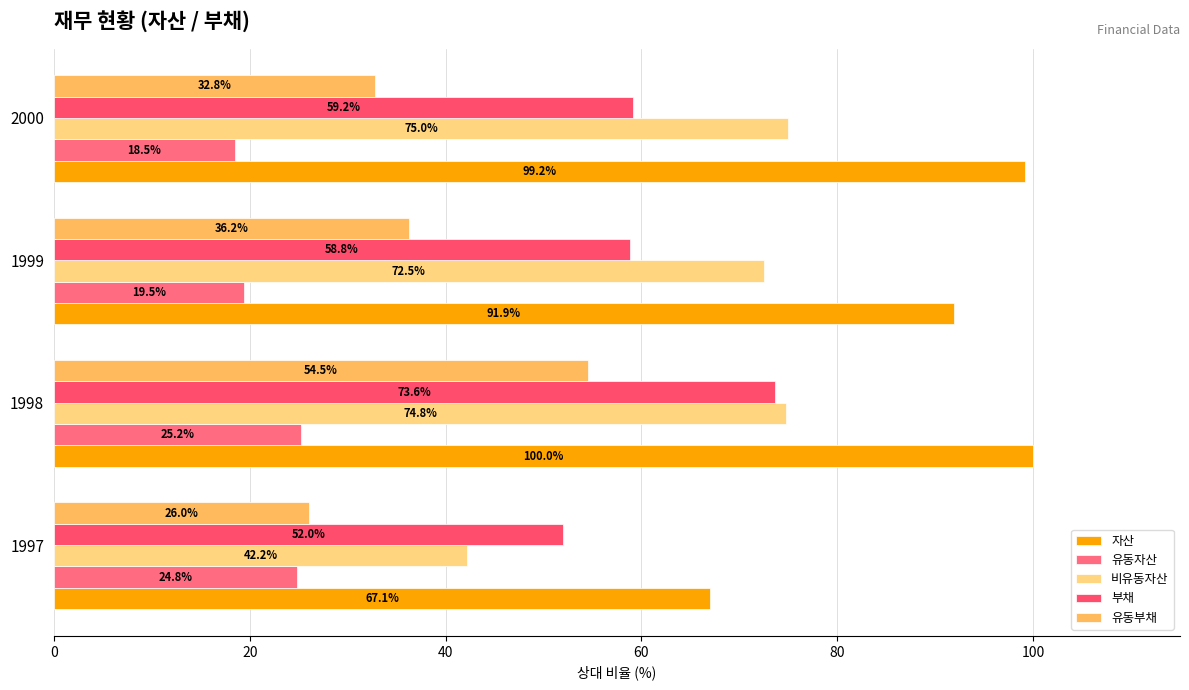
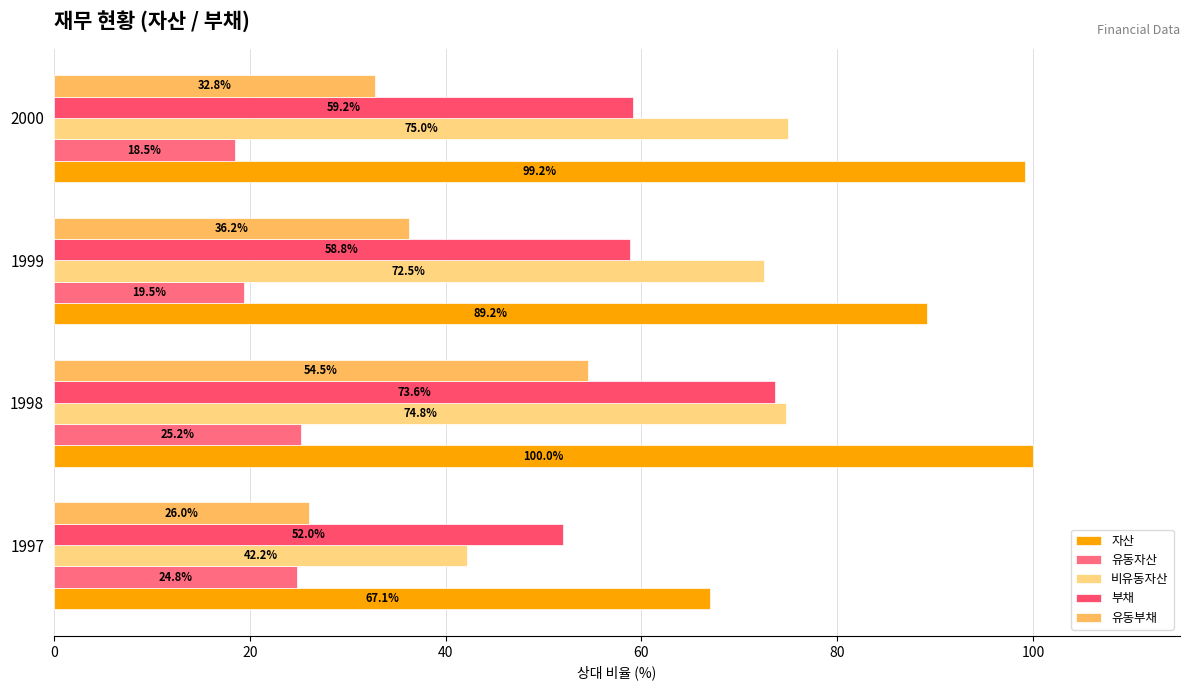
  {
    "자산": {
      "2000": "99.2%",
-     "1999": "91.9%",
+     "1999": "89.2%",
      "1998": "100.0%",
      "1997": "67.1%"
    }
  }
